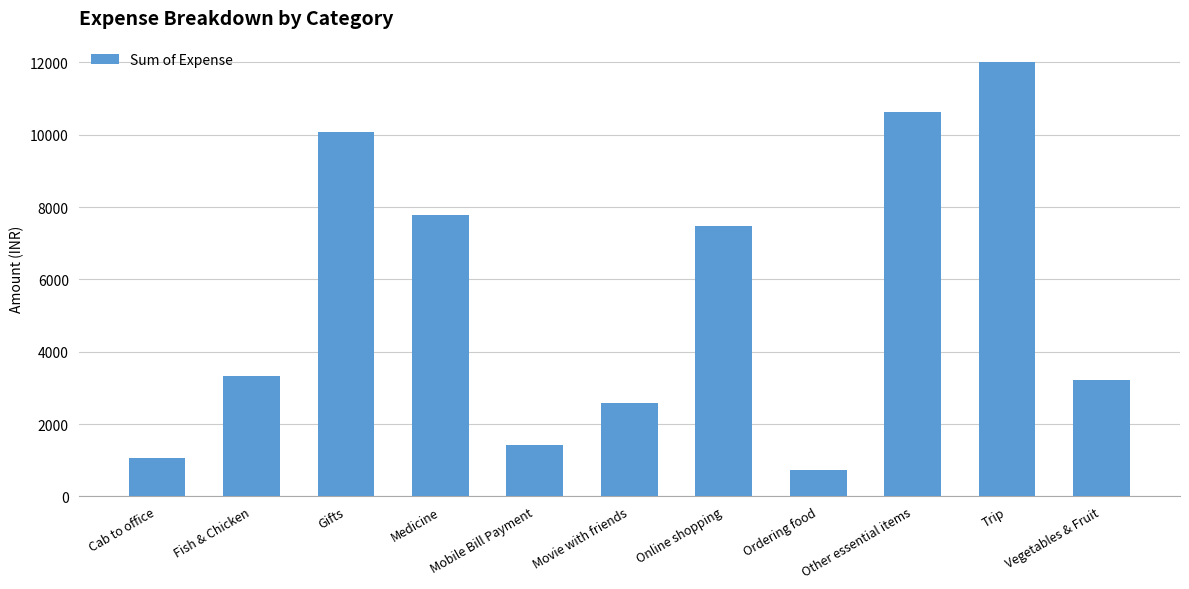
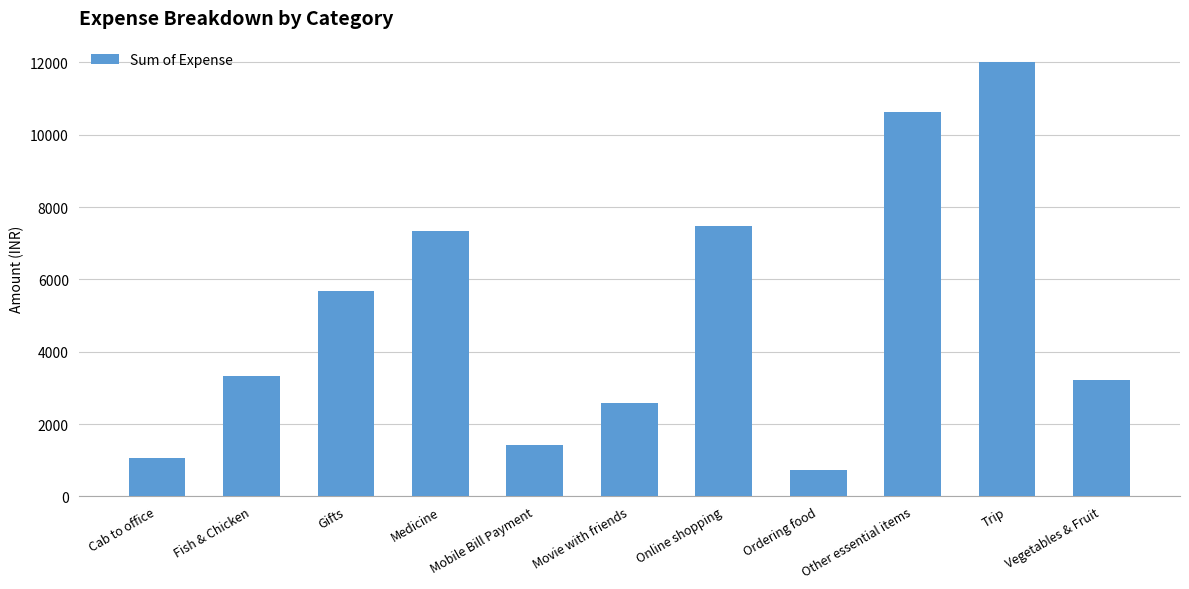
  {
    "Cab to office": 1100,
    "Fish & Chicken": 3300,
-   "Gifts": 10100,
-   "Medicine": 7800,
+   "Gifts": 5700,
+   "Medicine": 7300,
    "Mobile Bill Payment": 1400,
    "Movie with friends": 2600,
    "Online shopping": 7500,
    "Ordering food": 700,
    "Other essential items": 10600,
    "Trip": 12000,
    "Vegetables & Fruit": 3200
  }
